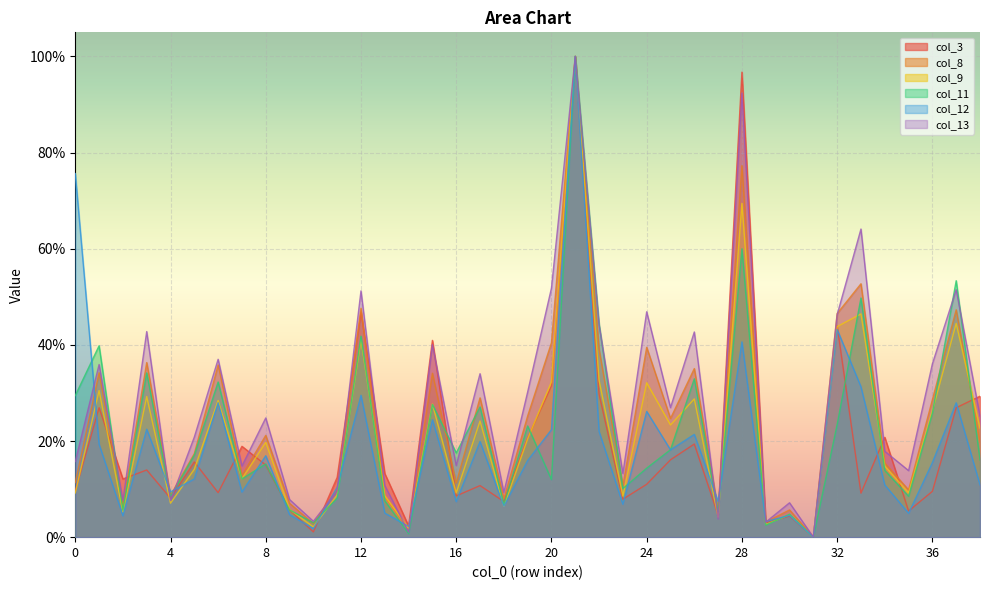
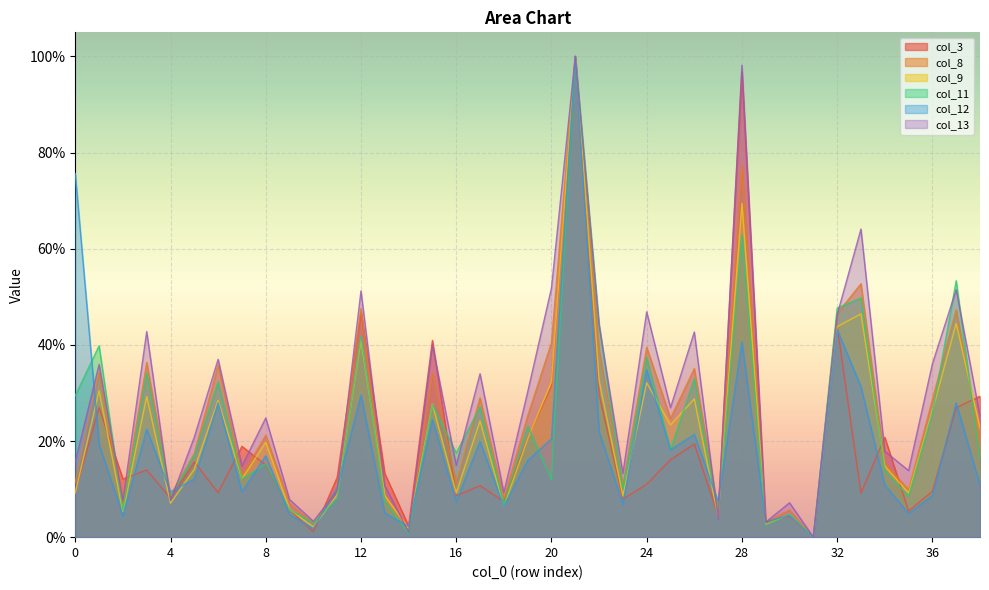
  {
    "col_9": {
      "4": "7%",
      "8": "20%",
      "12": "41%",
      "16": "9%",
      "20": "32%",
      "24": "32%",
      "28": "69%"
    },
    "col_11": {
      "0": "29%",
      "12": "42%",
      "16": "18%",
      "20": "12%",
-     "24": "14%",
-     "28": "60%",
-     "32": "23%"
+     "24": "37%",
+     "28": "63%",
+     "32": "48%"
    },
    "col_12": {
      "0": "76%",
      "4": "9%",
      "8": "17%",
      "12": "30%",
      "16": "7%",
-     "20": "22%",
-     "24": "26%",
+     "20": "20%",
+     "24": "35%",
      "28": "41%",
      "32": "43%",
-     "36": "16%"
+     "36": "9%"
    },
    "col_13": {
      "0": "16%",
      "8": "25%",
      "12": "51%",
      "16": "15%",
      "20": "52%",
      "24": "47%",
-     "28": "92%",
+     "28": "98%",
      "36": "36%"
    }
  }
